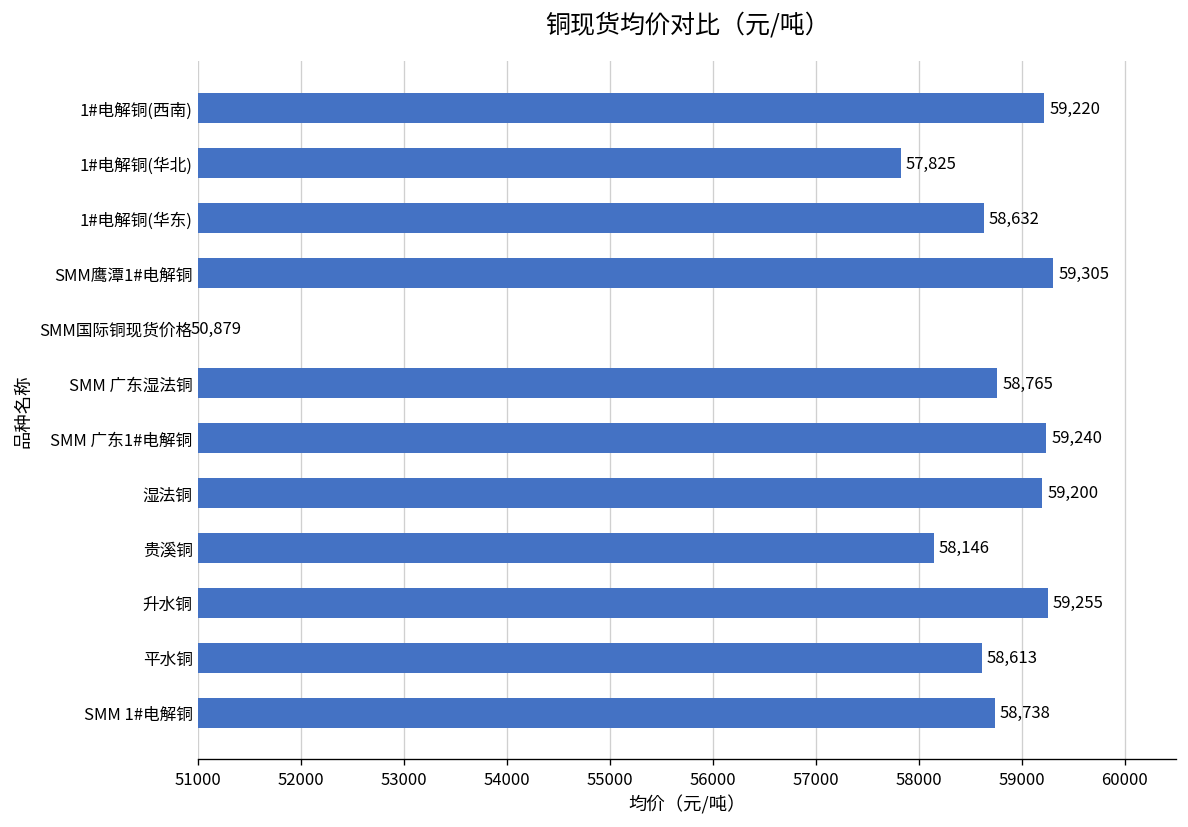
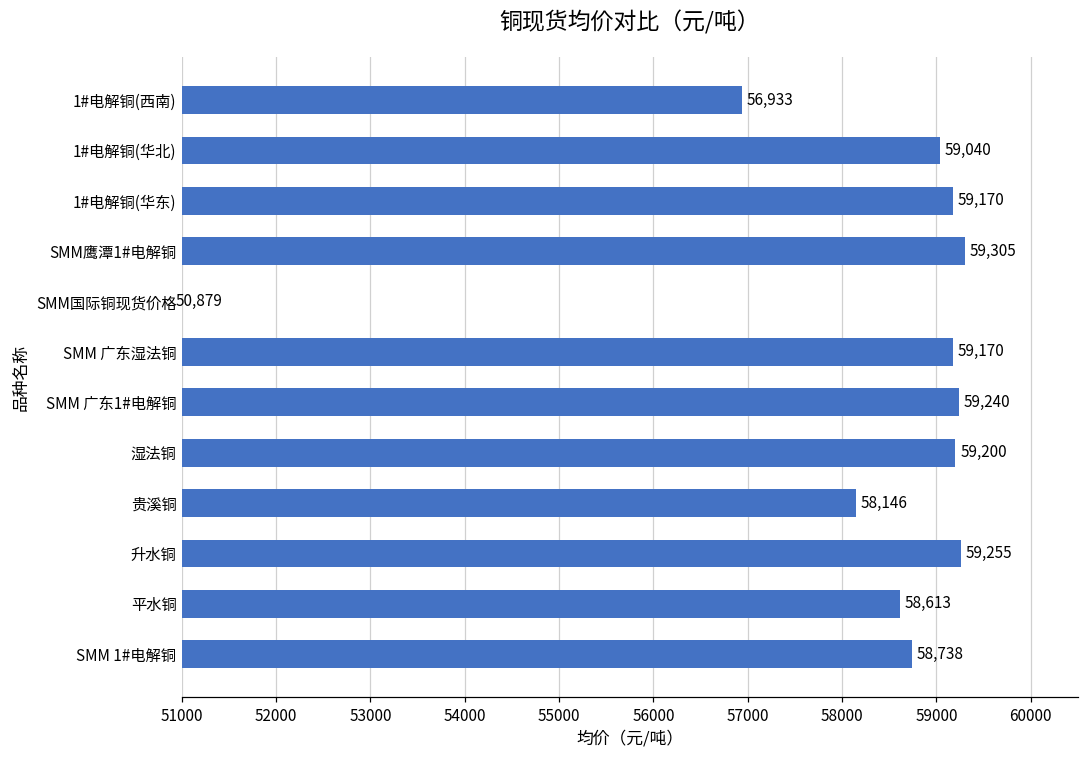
  {
-   "1#电解铜(西南)": "59,220",
-   "1#电解铜(华北)": "57,825",
-   "1#电解铜(华东)": "58,632",
+   "1#电解铜(西南)": "56,933",
+   "1#电解铜(华北)": "59,040",
+   "1#电解铜(华东)": "59,170",
    "SMM鹰潭1#电解铜": "59,305",
-   "SMM 广东湿法铜": "58,765",
+   "SMM 广东湿法铜": "59,170",
    "SMM 广东1#电解铜": "59,240",
    "湿法铜": "59,200",
    "贵溪铜": "58,146",
    "升水铜": "59,255",
    "平水铜": "58,613",
    "SMM 1#电解铜": "58,738"
  }
